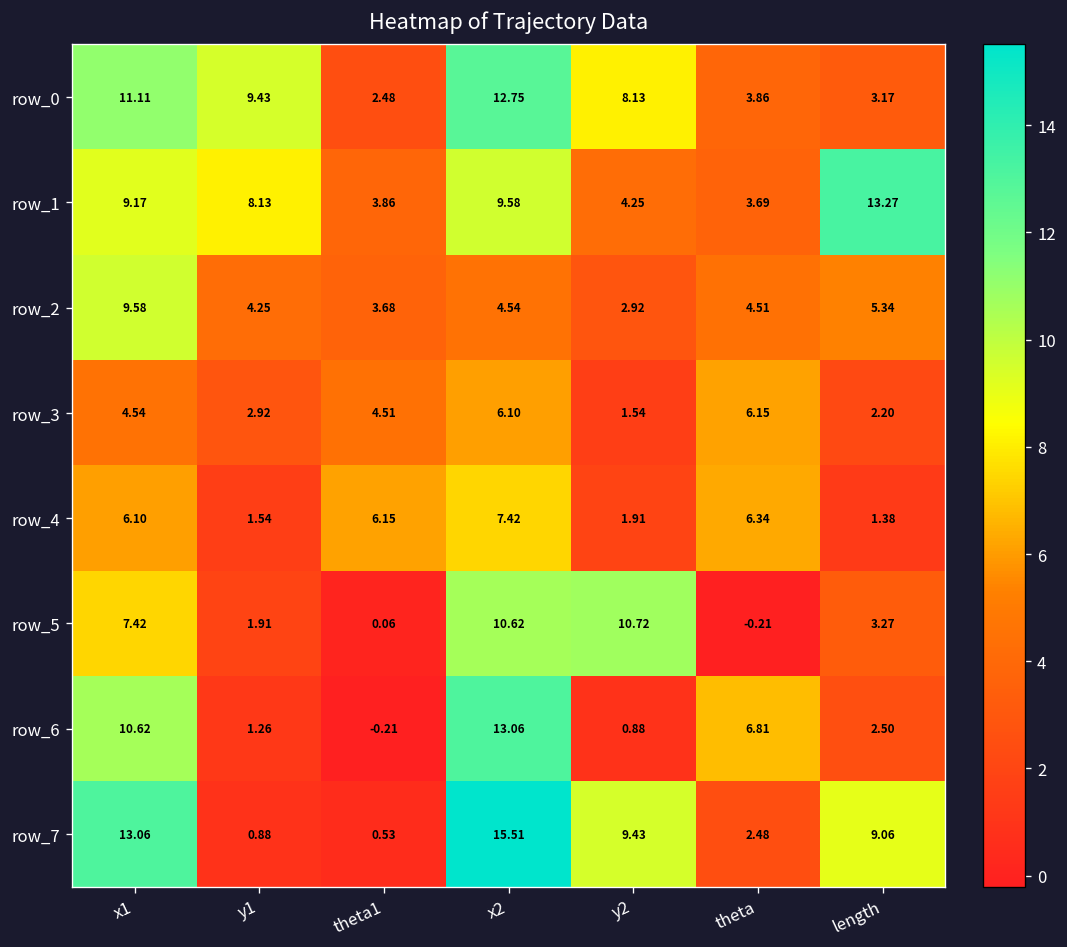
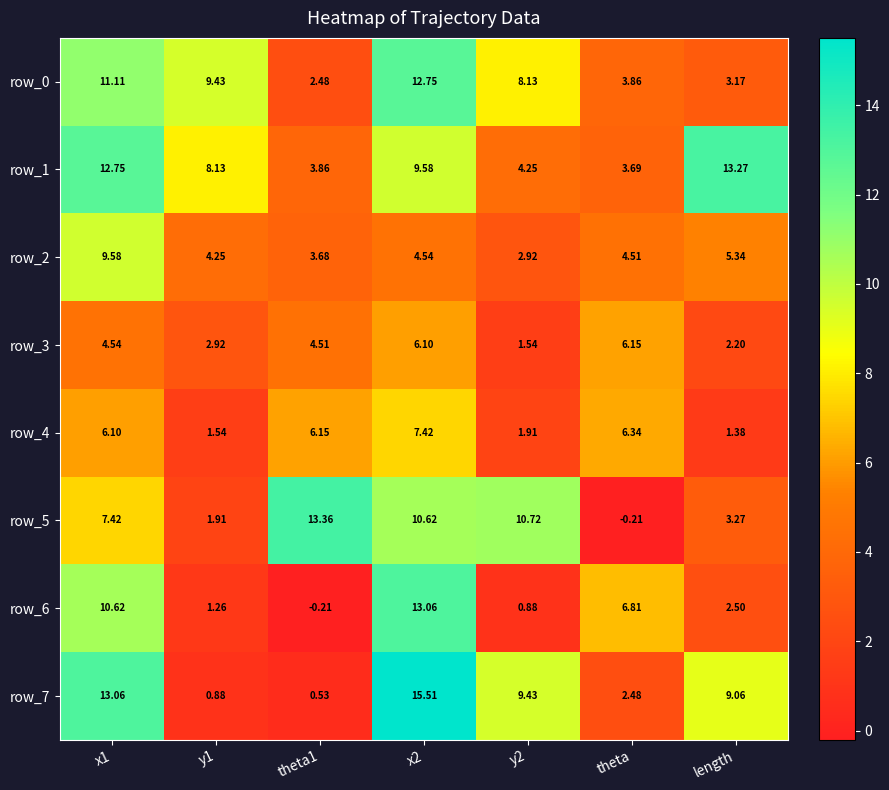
  {
    "row_0": {
      "x1": 11.11,
      "y1": 9.43,
      "theta1": 2.48,
      "x2": 12.75,
      "y2": 8.13,
      "theta": 3.86,
      "length": 3.17
    },
    "row_1": {
-     "x1": 9.17,
+     "x1": 12.75,
      "y1": 8.13,
      "theta1": 3.86,
      "x2": 9.58,
      "y2": 4.25,
      "theta": 3.69,
      "length": 13.27
    },
    "row_2": {
      "x1": 9.58,
      "y1": 4.25,
      "theta1": 3.68,
      "x2": 4.54,
      "y2": 2.92,
      "theta": 4.51,
      "length": 5.34
    },
    "row_3": {
      "x1": 4.54,
      "y1": 2.92,
      "theta1": 4.51,
      "x2": 6.10,
      "y2": 1.54,
      "theta": 6.15,
      "length": 2.20
    },
    "row_4": {
      "x1": 6.10,
      "y1": 1.54,
      "theta1": 6.15,
      "x2": 7.42,
      "y2": 1.91,
      "theta": 6.34,
      "length": 1.38
    },
    "row_5": {
      "x1": 7.42,
      "y1": 1.91,
-     "theta1": 0.06,
+     "theta1": 13.36,
      "x2": 10.62,
      "y2": 10.72,
      "theta": -0.21,
      "length": 3.27
    },
    "row_6": {
      "x1": 10.62,
      "y1": 1.26,
      "theta1": -0.21,
      "x2": 13.06,
      "y2": 0.88,
      "theta": 6.81,
      "length": 2.50
    },
    "row_7": {
      "x1": 13.06,
      "y1": 0.88,
      "theta1": 0.53,
      "x2": 15.51,
      "y2": 9.43,
      "theta": 2.48,
      "length": 9.06
    }
  }
